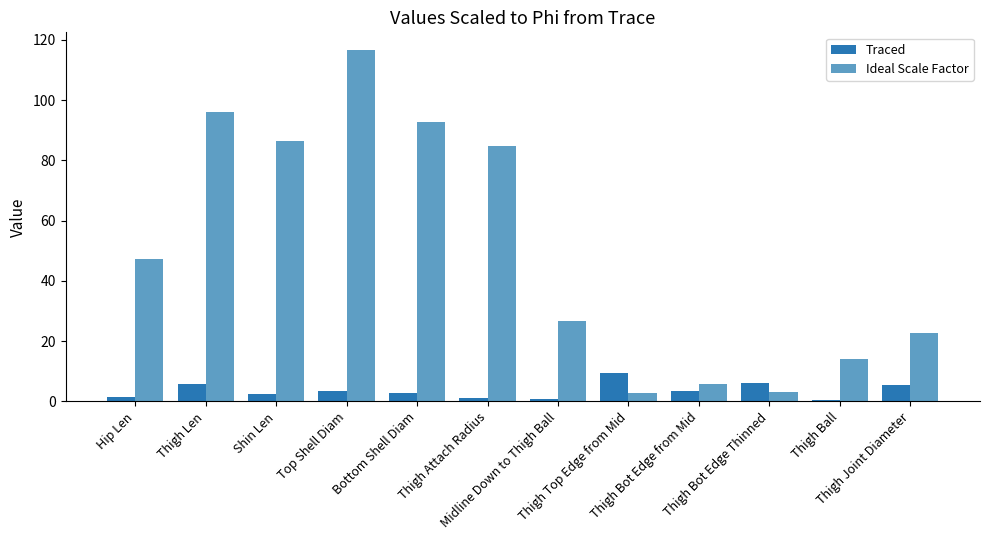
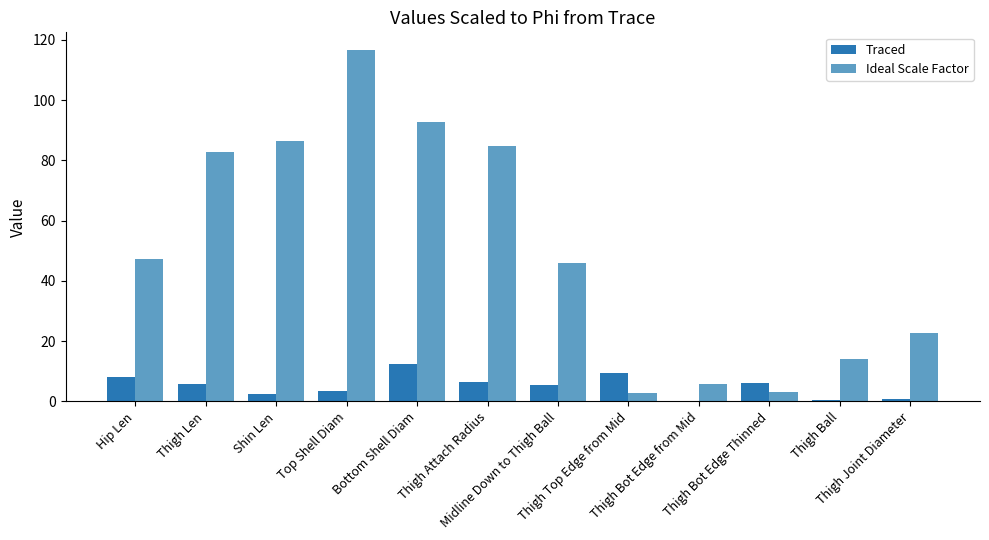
  {
    "Traced": {
-     "Hip Len": 1,
+     "Hip Len": 8,
      "Thigh Len": 6,
      "Shin Len": 3,
      "Top Shell Diam": 3,
-     "Bottom Shell Diam": 3,
-     "Thigh Attach Radius": 1,
-     "Midline Down to Thigh Ball": 1,
+     "Bottom Shell Diam": 12,
+     "Thigh Attach Radius": 7,
+     "Midline Down to Thigh Ball": 5,
      "Thigh Top Edge from Mid": 9,
-     "Thigh Bot Edge from Mid": 3,
+     "Thigh Bot Edge from Mid": 0,
      "Thigh Bot Edge Thinned": 6,
-     "Thigh Joint Diameter": 6
+     "Thigh Joint Diameter": 1
    },
    "Ideal Scale Factor": {
      "Hip Len": 47,
-     "Thigh Len": 96,
+     "Thigh Len": 83,
      "Shin Len": 86,
      "Top Shell Diam": 117,
      "Bottom Shell Diam": 93,
      "Thigh Attach Radius": 85,
-     "Midline Down to Thigh Ball": 27,
+     "Midline Down to Thigh Ball": 46,
      "Thigh Top Edge from Mid": 3,
      "Thigh Bot Edge from Mid": 6,
      "Thigh Bot Edge Thinned": 3,
      "Thigh Ball": 14,
      "Thigh Joint Diameter": 23
    }
  }
